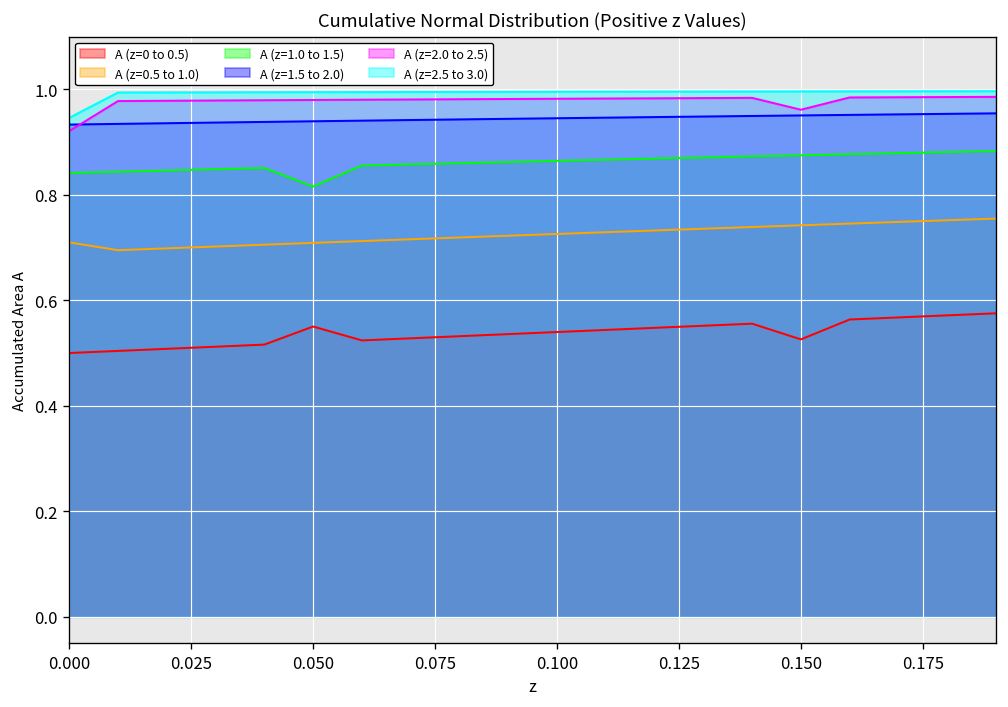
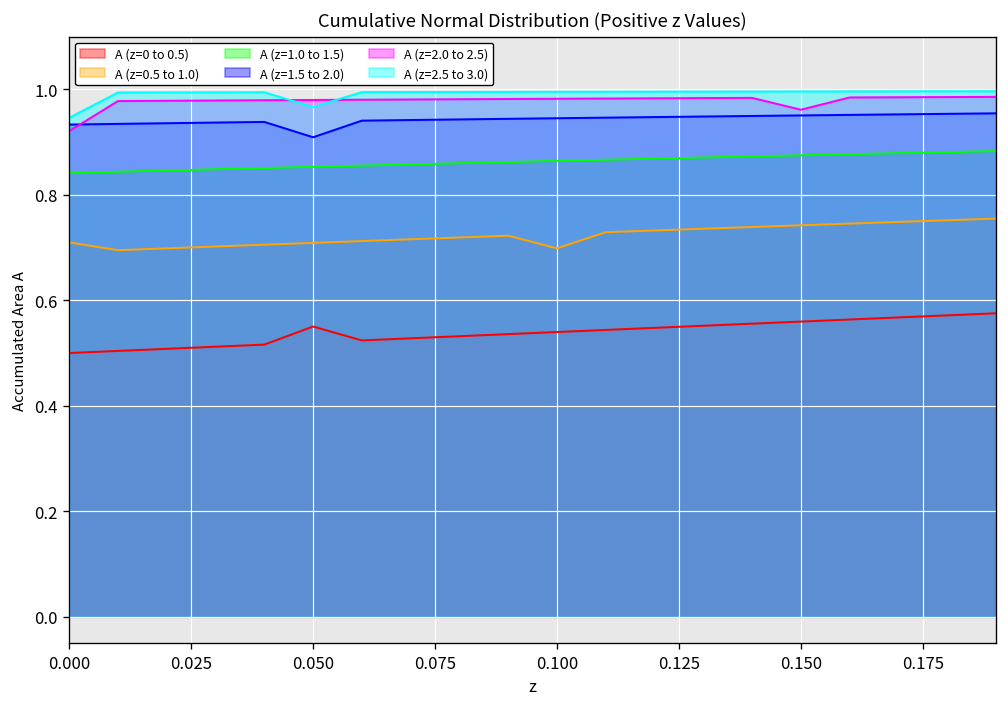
  {
    "A (z=0 to 0.5)": {
      "0.000": 0.50,
      "0.050": 0.55,
      "0.100": 0.54,
-     "0.150": 0.53
+     "0.150": 0.56
    },
    "A (z=0.5 to 1.0)": {
      "0.000": 0.71,
      "0.050": 0.71,
-     "0.100": 0.73,
+     "0.100": 0.70,
      "0.150": 0.74
    },
    "A (z=1.0 to 1.5)": {
      "0.000": 0.84,
-     "0.050": 0.82,
+     "0.050": 0.85,
      "0.100": 0.86,
      "0.150": 0.87
    },
    "A (z=1.5 to 2.0)": {
      "0.000": 0.93,
-     "0.050": 0.94,
+     "0.050": 0.91,
      "0.100": 0.95,
      "0.150": 0.95
    },
    "A (z=2.0 to 2.5)": {
      "0.000": 0.92,
      "0.050": 0.98,
      "0.100": 0.98,
      "0.150": 0.96
    },
    "A (z=2.5 to 3.0)": {
      "0.000": 0.95,
-     "0.050": 0.99,
+     "0.050": 0.97,
      "0.100": 1.00,
      "0.150": 1.00
    }
  }
